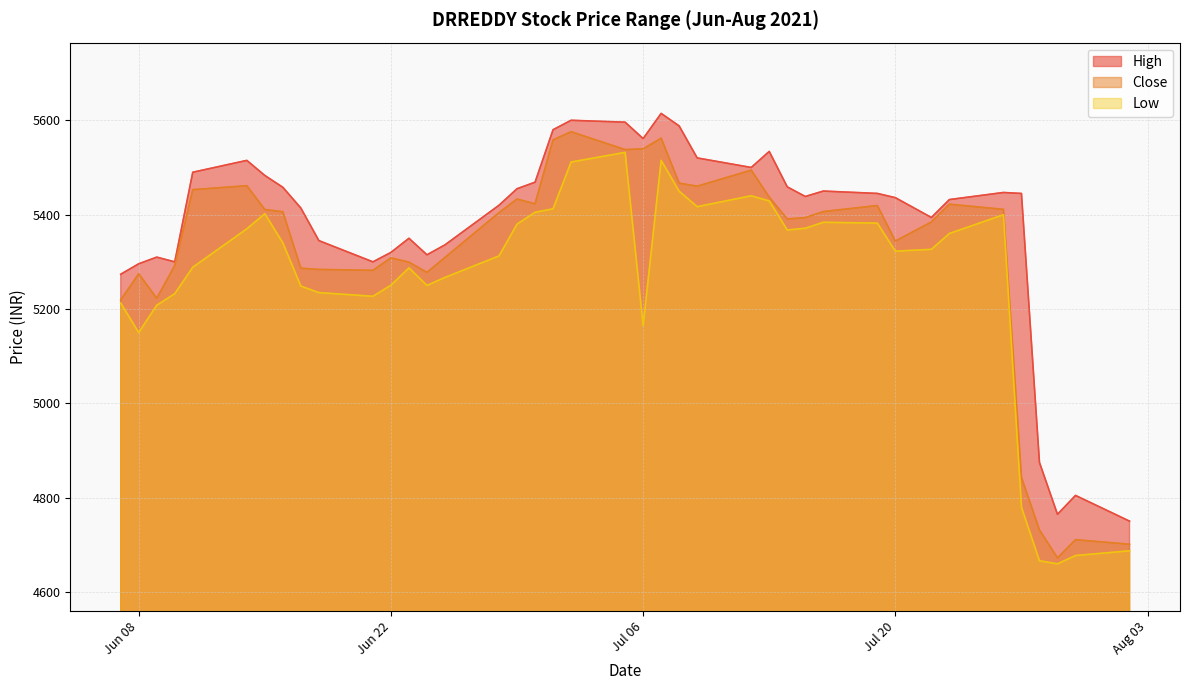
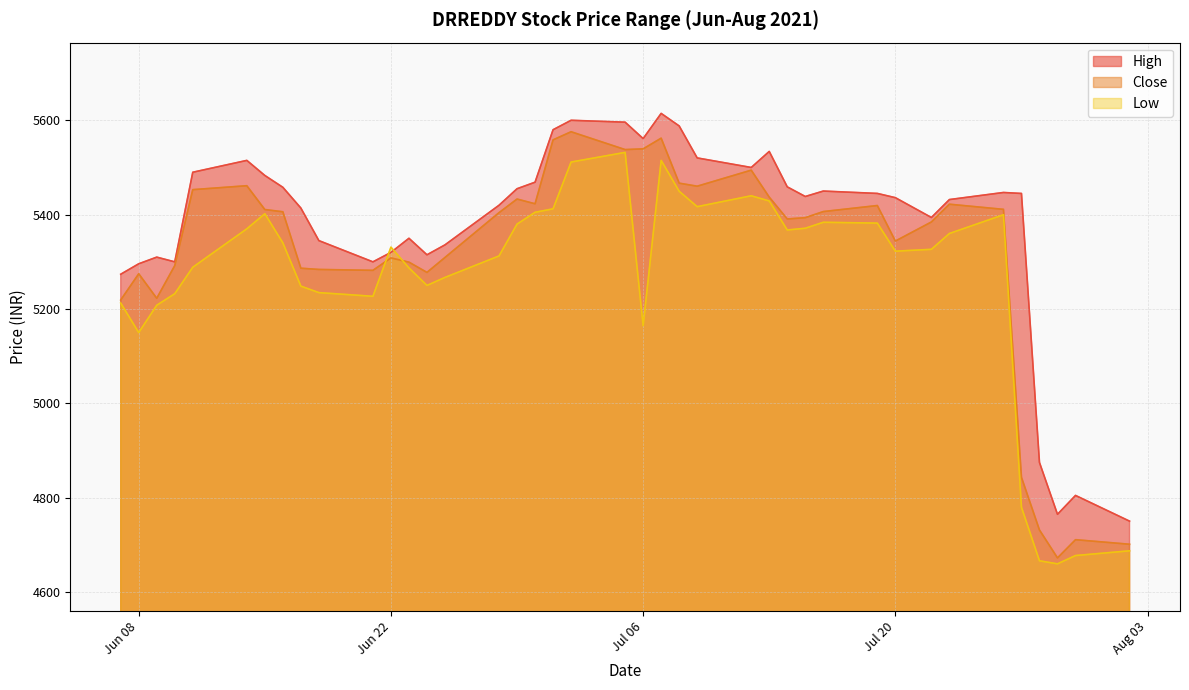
  {
    "Low": {
      "Jun 08": 5150,
-     "Jun 22": 5250,
+     "Jun 22": 5330,
      "Jul 06": 5160,
      "Jul 20": 5320
    }
  }
